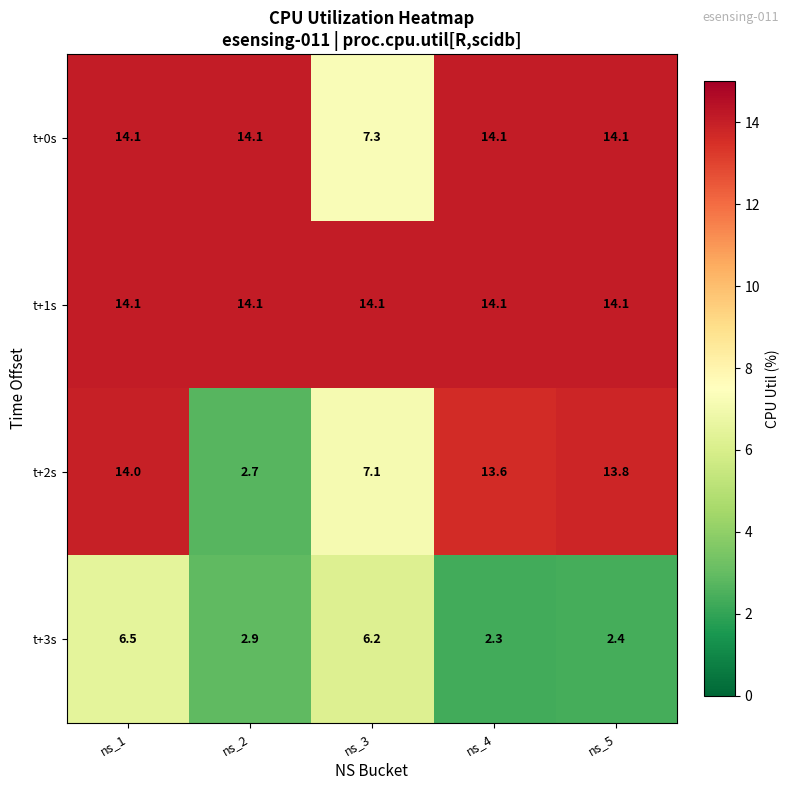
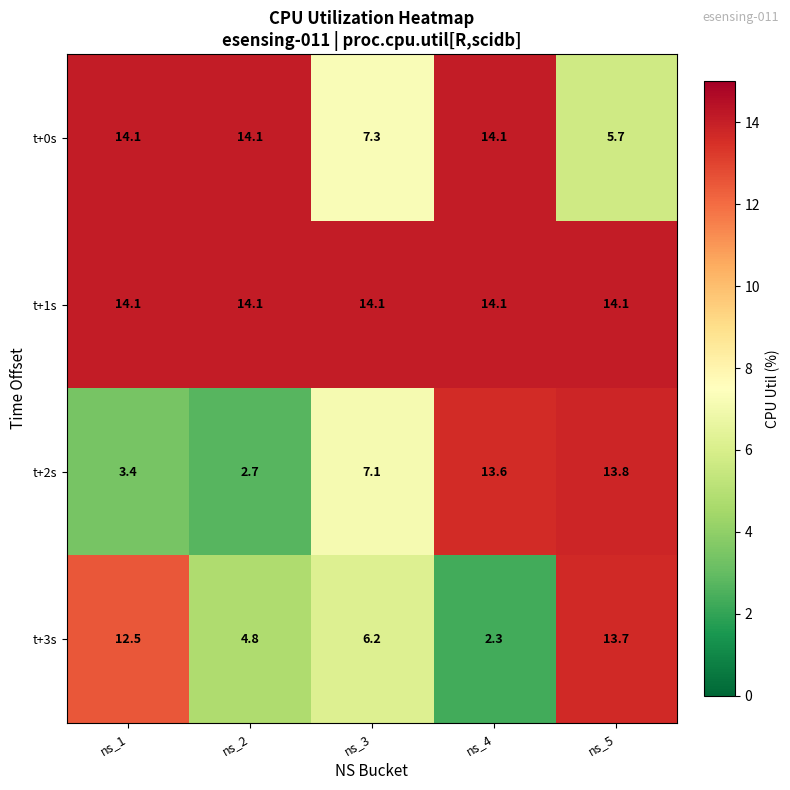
  {
    "t+0s": {
      "ns_1": 14.1,
      "ns_2": 14.1,
      "ns_3": 7.3,
      "ns_4": 14.1,
-     "ns_5": 14.1
+     "ns_5": 5.7
    },
    "t+1s": {
      "ns_1": 14.1,
      "ns_2": 14.1,
      "ns_3": 14.1,
      "ns_4": 14.1,
      "ns_5": 14.1
    },
    "t+2s": {
-     "ns_1": 14.0,
+     "ns_1": 3.4,
      "ns_2": 2.7,
      "ns_3": 7.1,
      "ns_4": 13.6,
      "ns_5": 13.8
    },
    "t+3s": {
-     "ns_1": 6.5,
-     "ns_2": 2.9,
+     "ns_1": 12.5,
+     "ns_2": 4.8,
      "ns_3": 6.2,
      "ns_4": 2.3,
-     "ns_5": 2.4
+     "ns_5": 13.7
    }
  }
